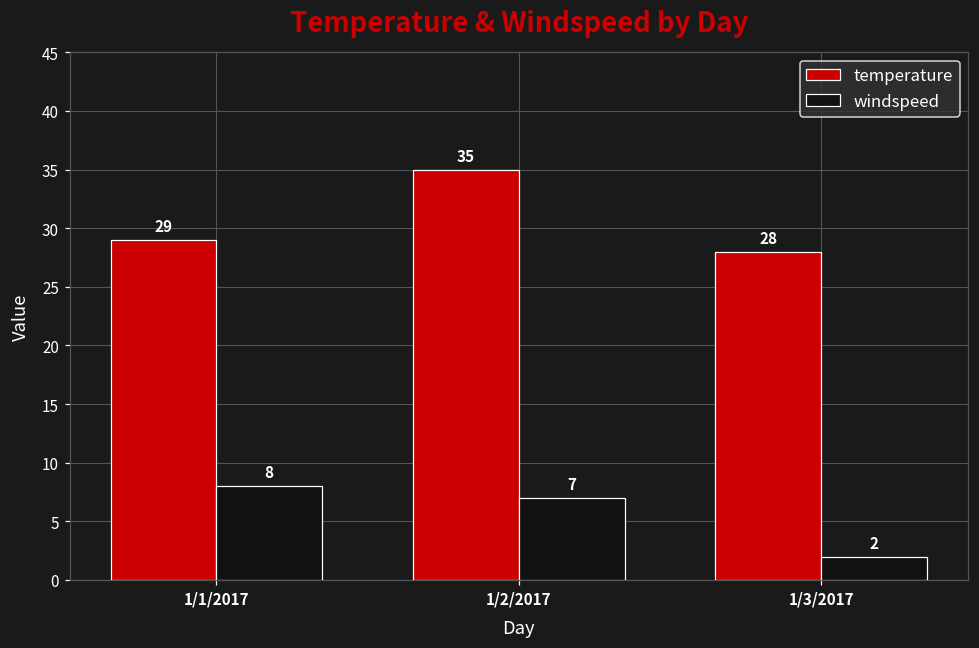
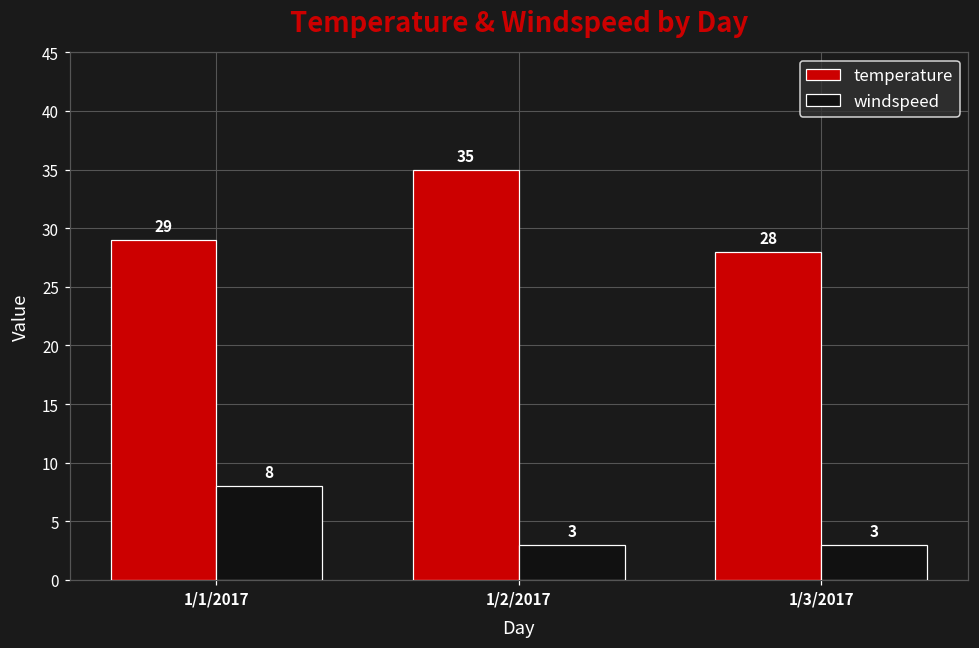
  {
    "temperature": {
      "1/1/2017": 29,
      "1/2/2017": 35,
      "1/3/2017": 28
    },
    "windspeed": {
      "1/1/2017": 8,
-     "1/2/2017": 7,
-     "1/3/2017": 2
+     "1/2/2017": 3,
+     "1/3/2017": 3
    }
  }
